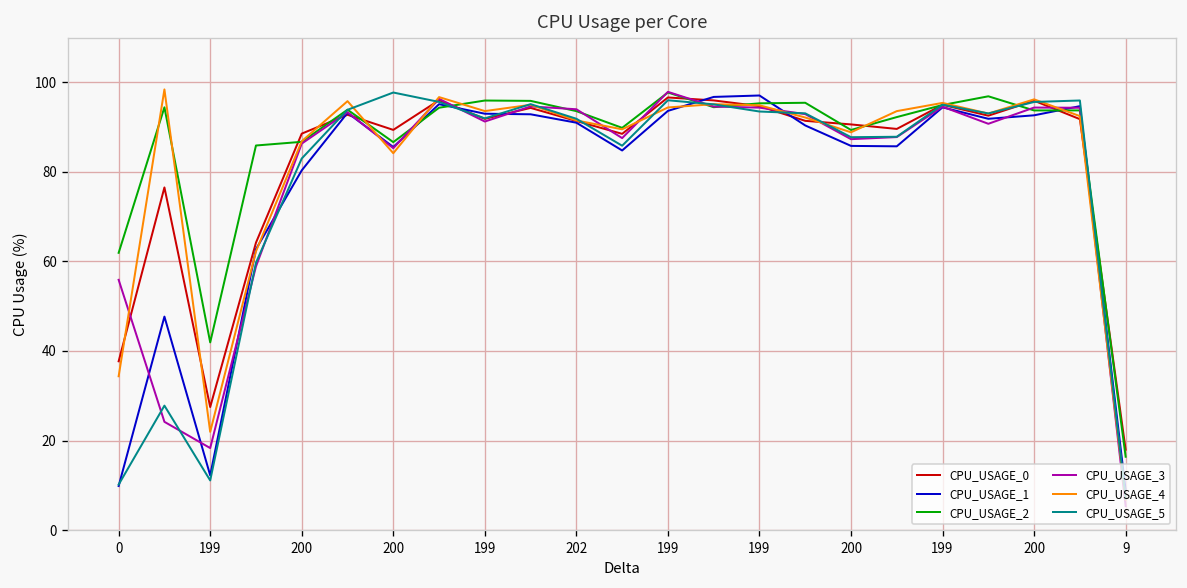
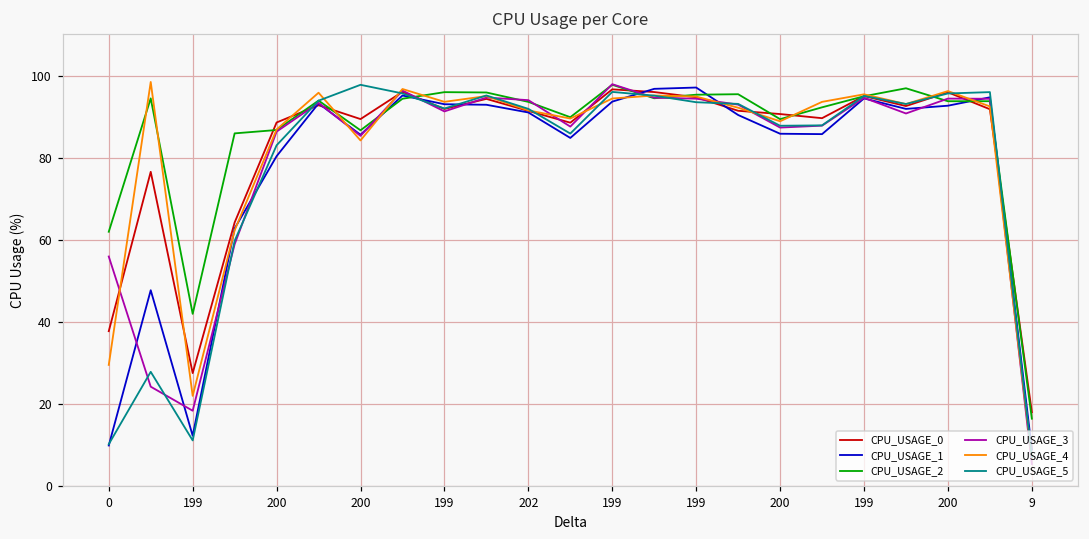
  {
    "CPU_USAGE_0": {
      "0": 38
    },
    "CPU_USAGE_2": {
      "0": 62
    },
    "CPU_USAGE_3": {
      "0": 56
    },
    "CPU_USAGE_4": {
-     "0": 34
+     "0": 29
    }
  }
